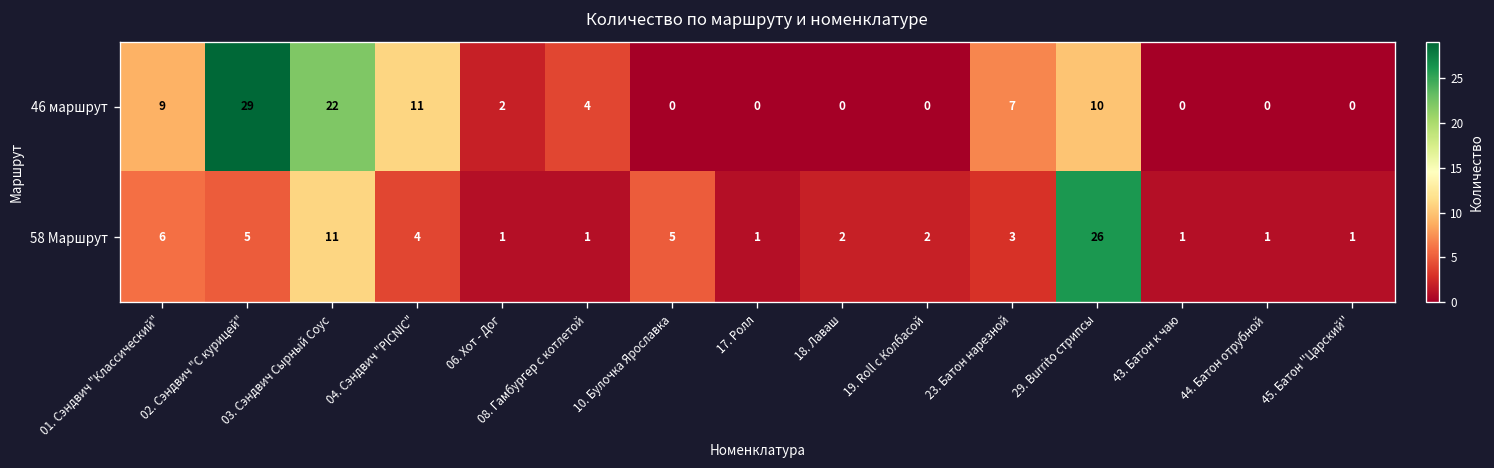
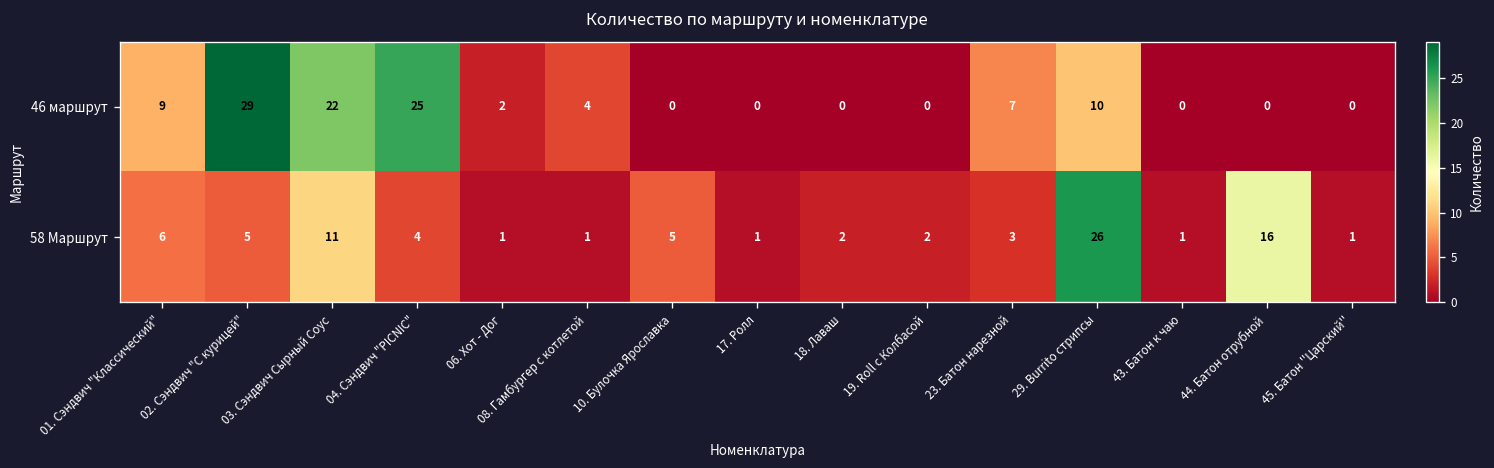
  {
    "46 маршрут": {
      "01. Сэндвич \"Классический\"": 9,
      "02. Сэндвич \"С курицей\"": 29,
      "03. Сэндвич Сырный Соус": 22,
-     "04. Сэндвич \"PICNIC\"": 11,
+     "04. Сэндвич \"PICNIC\"": 25,
      "06. Хот - Дог": 2,
      "08. Гамбургер с котлетой": 4,
      "10. Булочка Ярославка": 0,
      "17. Ролл": 0,
      "18. Лаваш": 0,
      "19. Roll с Колбасой": 0,
      "23. Батон нарезной": 7,
      "29. Burrito стрипсы": 10,
      "43. Батон к чаю": 0,
      "44. Батон отрубной": 0,
      "45. Батон ''Царский''": 0
    },
    "58 Маршрут": {
      "01. Сэндвич \"Классический\"": 6,
      "02. Сэндвич \"С курицей\"": 5,
      "03. Сэндвич Сырный Соус": 11,
      "04. Сэндвич \"PICNIC\"": 4,
      "06. Хот - Дог": 1,
      "08. Гамбургер с котлетой": 1,
      "10. Булочка Ярославка": 5,
      "17. Ролл": 1,
      "18. Лаваш": 2,
      "19. Roll с Колбасой": 2,
      "23. Батон нарезной": 3,
      "29. Burrito стрипсы": 26,
      "43. Батон к чаю": 1,
-     "44. Батон отрубной": 1,
+     "44. Батон отрубной": 16,
      "45. Батон ''Царский''": 1
    }
  }
